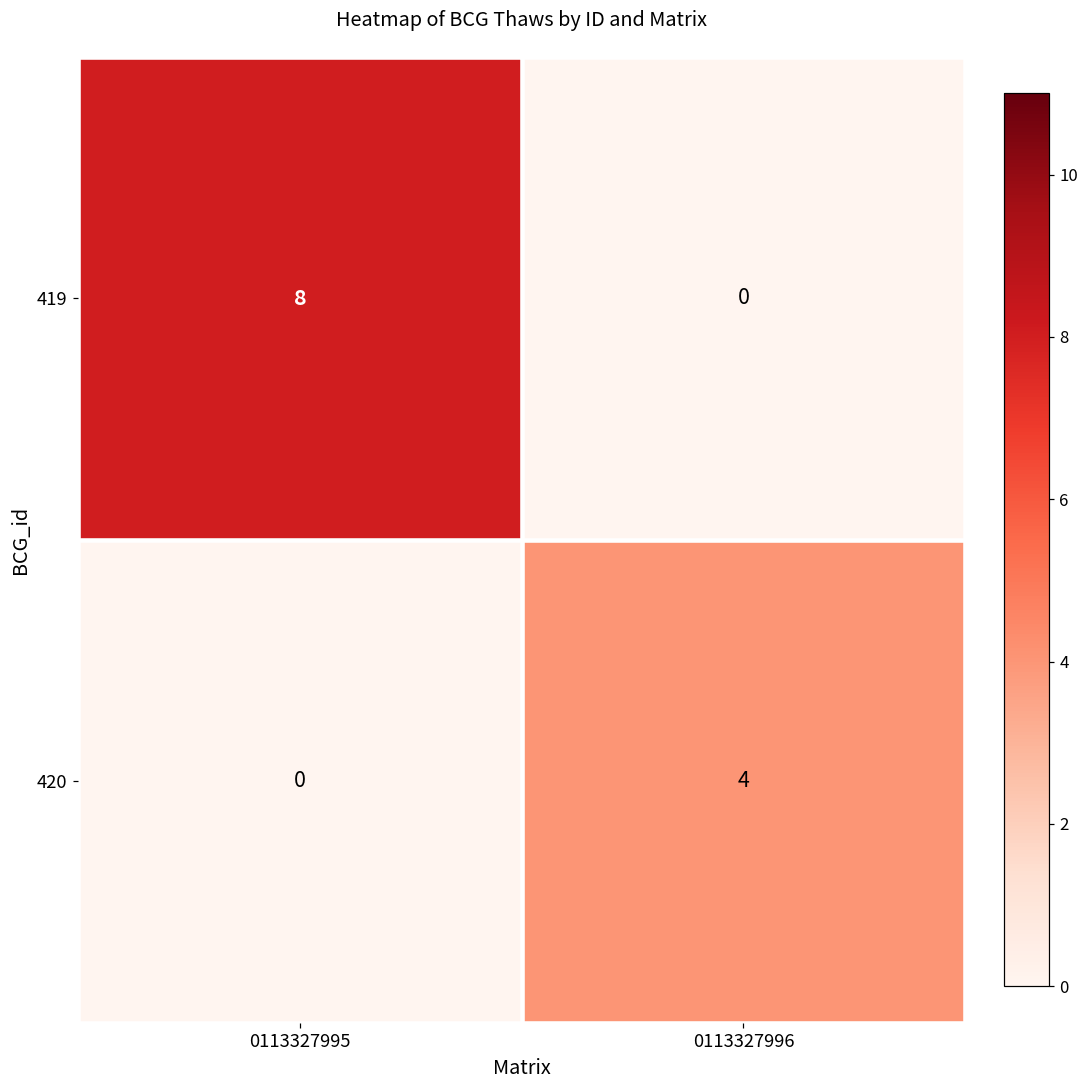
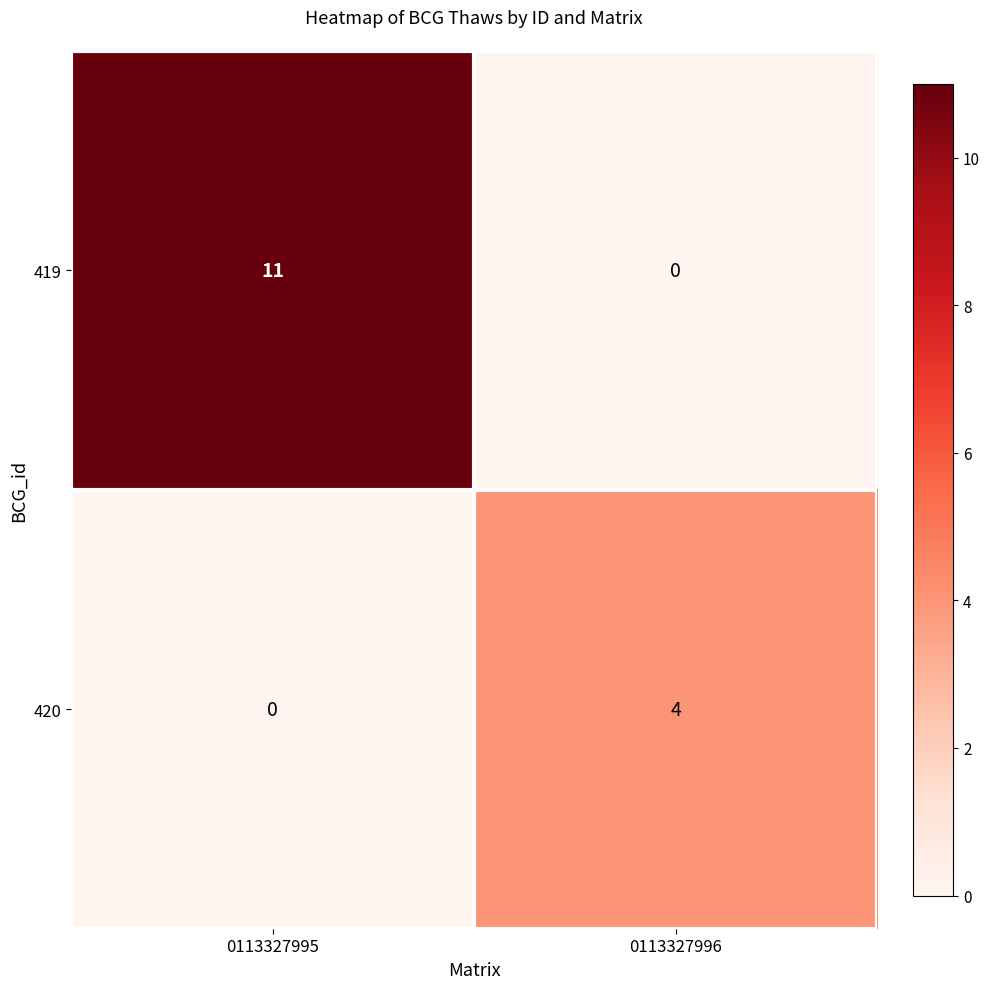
  {
    "419": {
-     "0113327995": 8,
+     "0113327995": 11,
      "0113327996": 0
    },
    "420": {
      "0113327995": 0,
      "0113327996": 4
    }
  }
